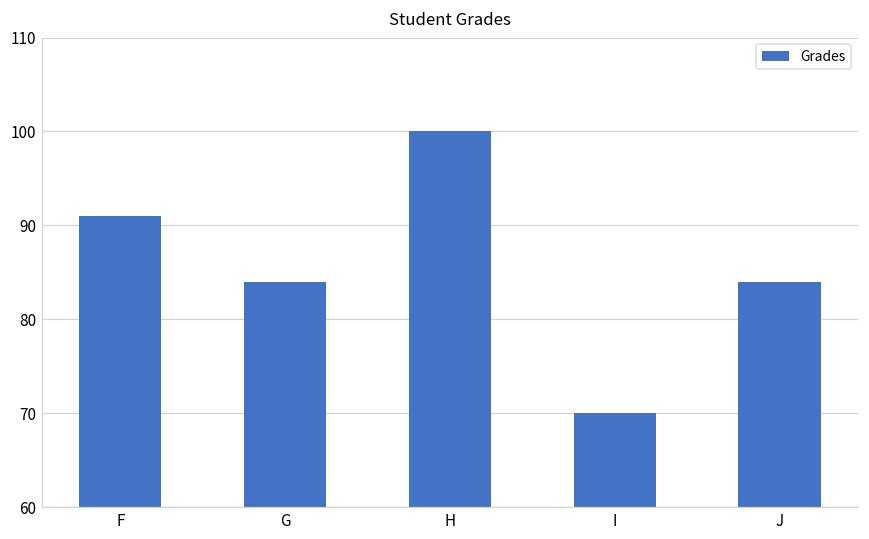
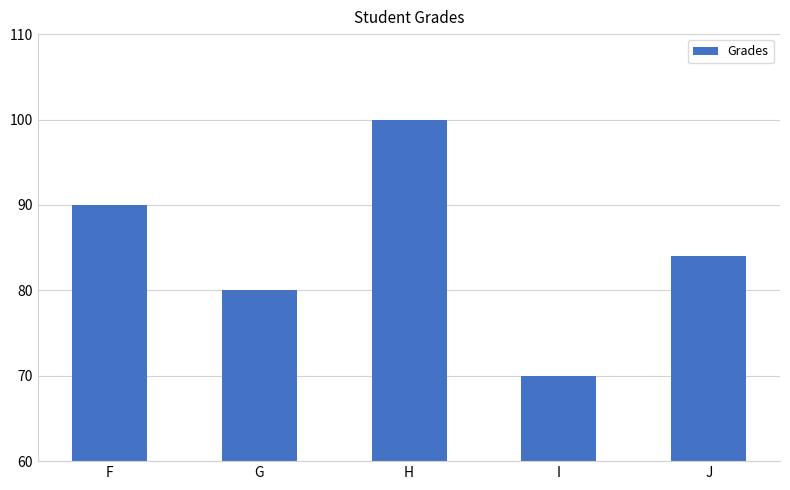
  {
-   "F": 91,
-   "G": 84,
+   "F": 90,
+   "G": 80,
    "H": 100,
    "I": 70,
    "J": 84
  }
